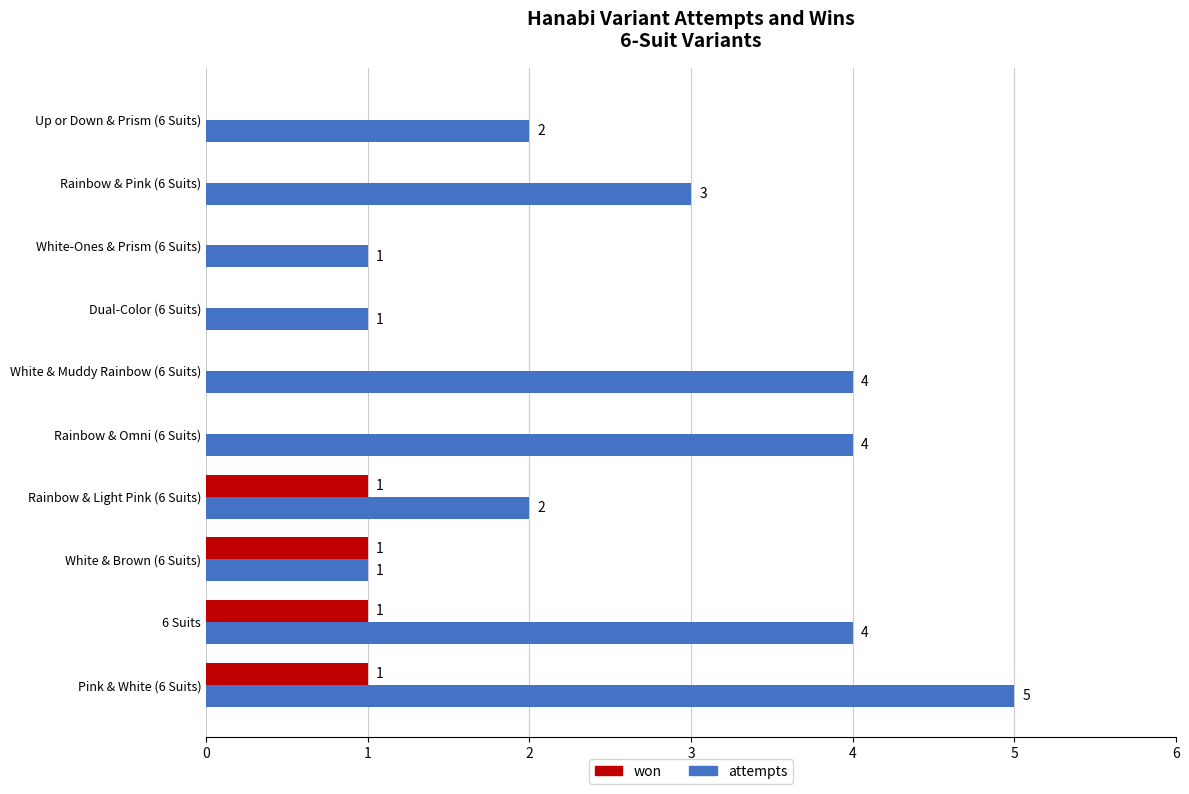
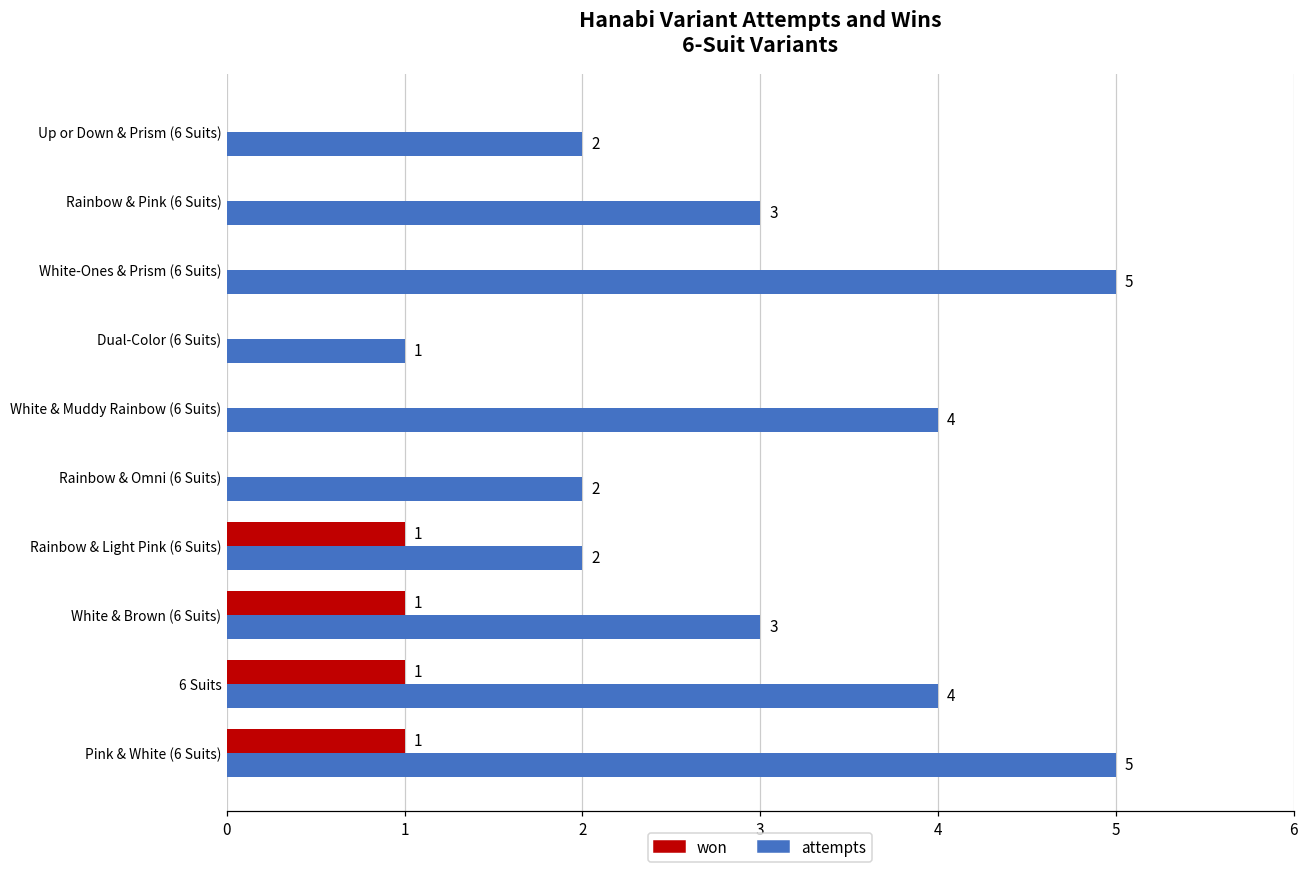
  {
    "won": {
      "Rainbow & Light Pink (6 Suits)": 1,
      "White & Brown (6 Suits)": 1,
      "6 Suits": 1,
      "Pink & White (6 Suits)": 1
    },
    "attempts": {
      "Up or Down & Prism (6 Suits)": 2,
      "Rainbow & Pink (6 Suits)": 3,
-     "White-Ones & Prism (6 Suits)": 1,
+     "White-Ones & Prism (6 Suits)": 5,
      "Dual-Color (6 Suits)": 1,
      "White & Muddy Rainbow (6 Suits)": 4,
-     "Rainbow & Omni (6 Suits)": 4,
+     "Rainbow & Omni (6 Suits)": 2,
      "Rainbow & Light Pink (6 Suits)": 2,
-     "White & Brown (6 Suits)": 1,
+     "White & Brown (6 Suits)": 3,
      "6 Suits": 4,
      "Pink & White (6 Suits)": 5
    }
  }
